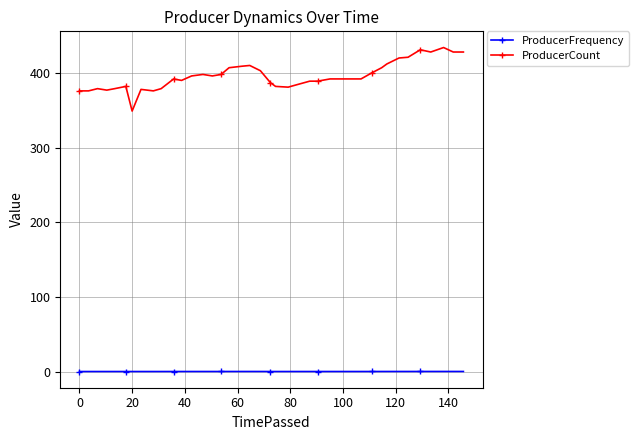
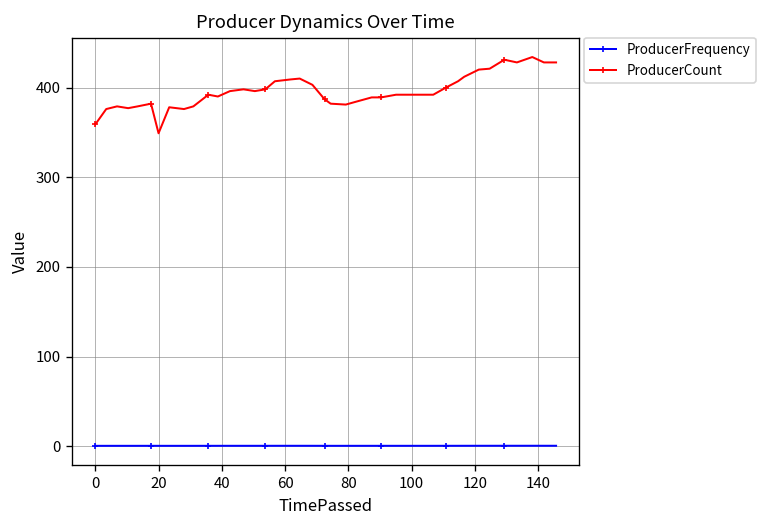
  {
    "ProducerFrequency": {
      "0": 0,
      "20": 0
    },
    "ProducerCount": {
-     "0": 380,
+     "0": 360,
      "20": 350
    }
  }
